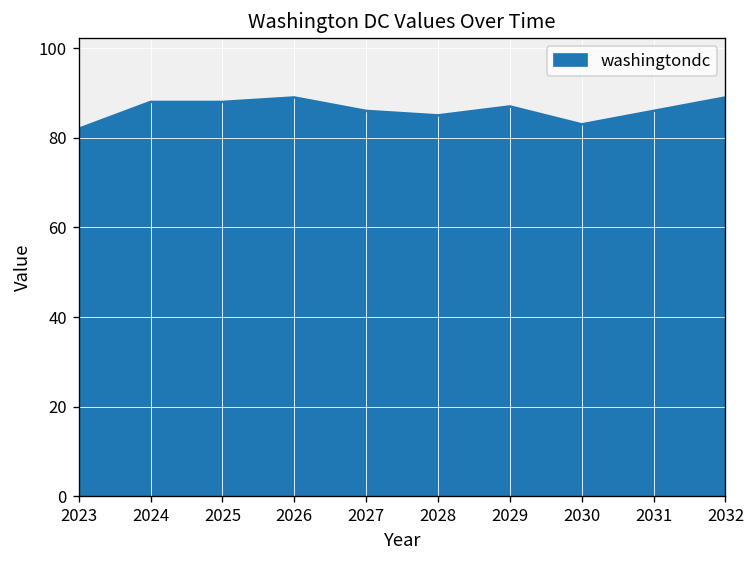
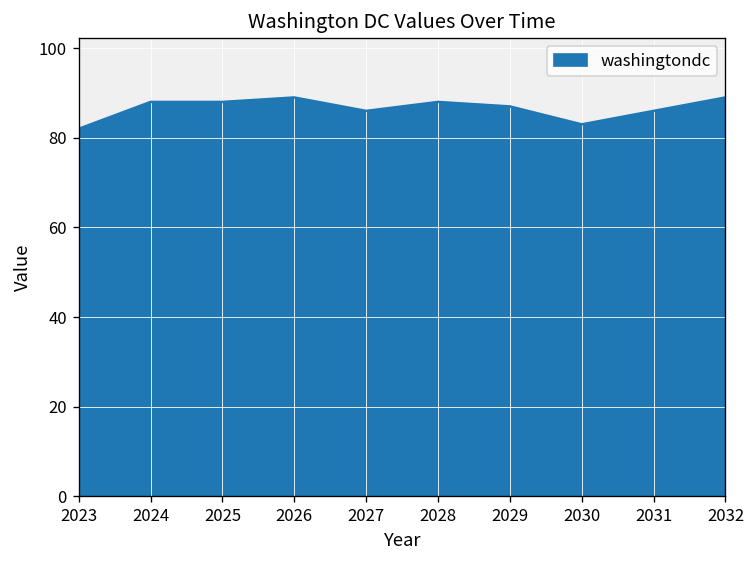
  {
    "2023": 82,
    "2024": 88,
    "2025": 88,
    "2026": 89,
    "2027": 86,
-   "2028": 85,
+   "2028": 88,
    "2029": 87,
    "2030": 83,
    "2031": 86,
    "2032": 89
  }
